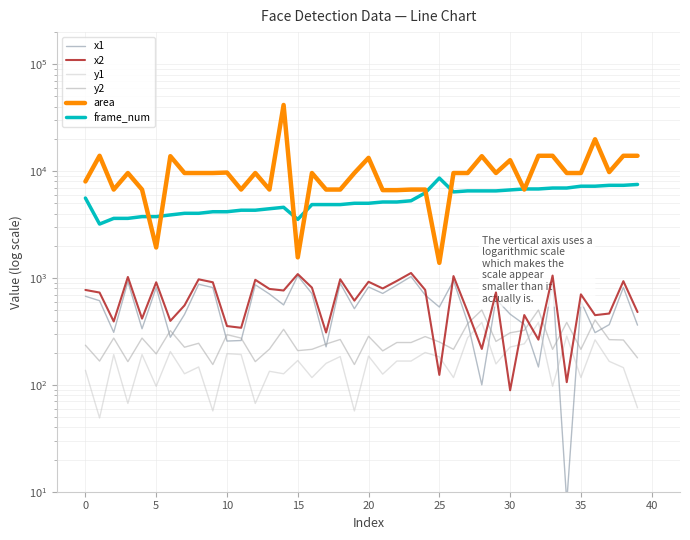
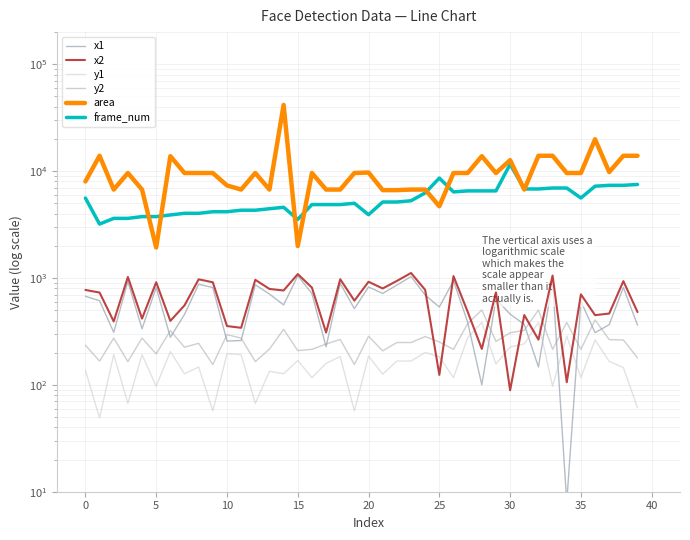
  {
    "x2": {
      "0": 800,
      "5": 900,
      "10": 360,
      "20": 900,
      "25": 120,
      "30": 90
    },
    "area": {
      "0": 8000,
      "5": 1900,
-     "10": 10000,
-     "15": 1600,
-     "20": 13000,
-     "25": 1400,
+     "10": 7000,
+     "15": 2000,
+     "20": 10000,
+     "25": 5000,
      "30": 13000,
      "35": 10000
    },
    "frame_num": {
      "0": 6000,
      "5": 3800,
      "10": 4200,
      "15": 3500,
-     "20": 5000,
+     "20": 3900,
      "25": 9000,
-     "30": 7000,
-     "35": 7000
+     "30": 12000,
+     "35": 6000
    }
  }
